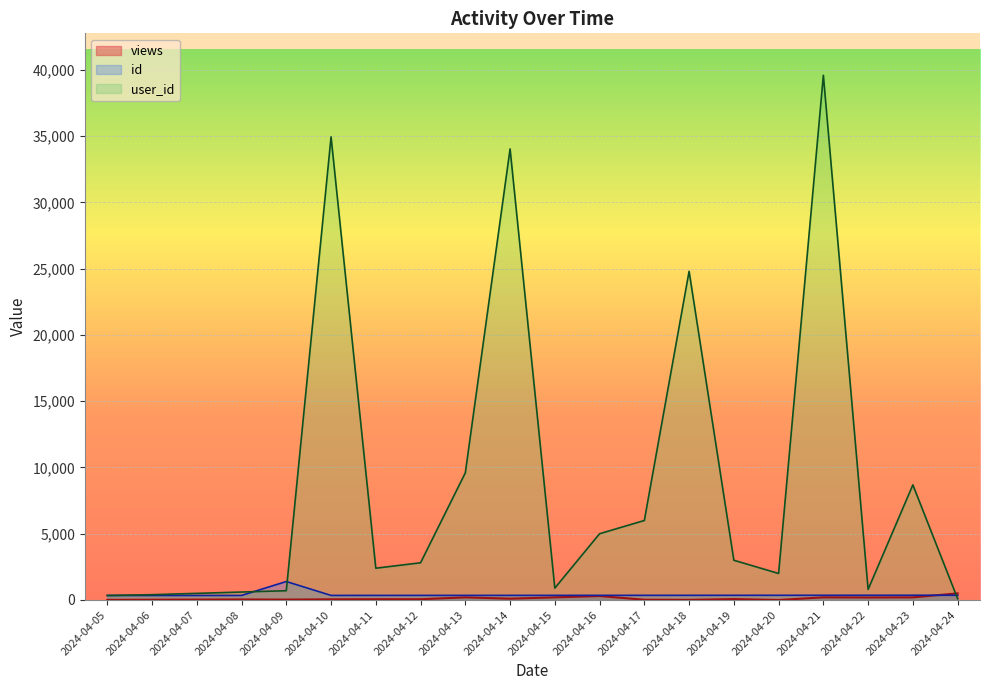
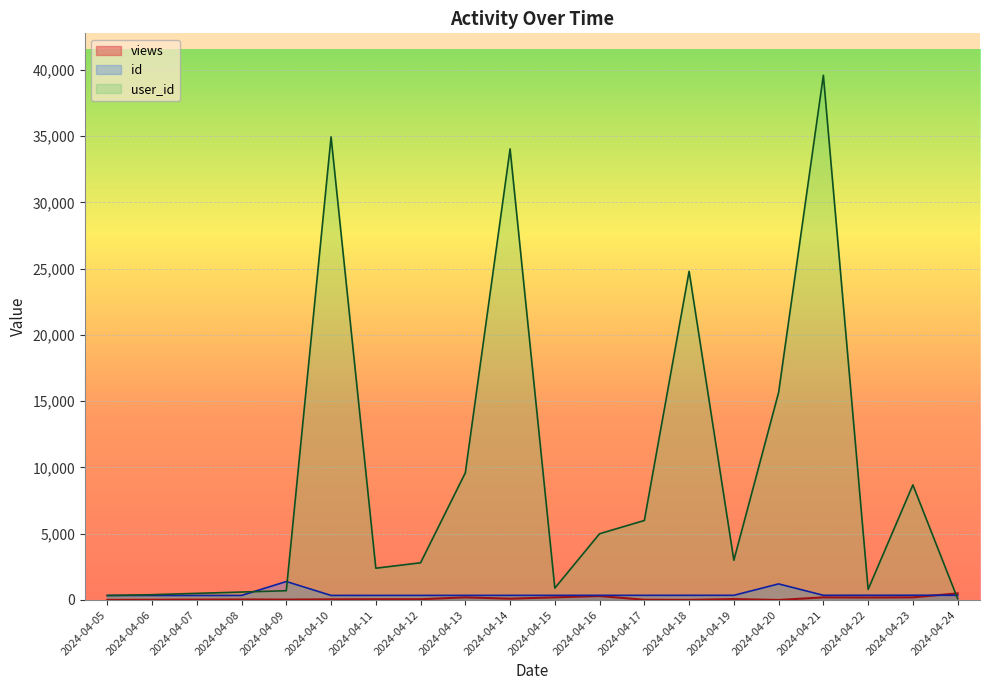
  {
    "views": {
      "2024-04-05": "0",
      "2024-04-06": "0",
      "2024-04-07": "0",
      "2024-04-08": "0",
      "2024-04-09": "0",
      "2024-04-10": "100",
      "2024-04-11": "100",
      "2024-04-12": "100",
      "2024-04-14": "100",
      "2024-04-17": "0",
      "2024-04-18": "0",
      "2024-04-19": "100",
      "2024-04-20": "0"
    },
    "id": {
      "2024-04-08": "300",
      "2024-04-09": "1,400",
      "2024-04-10": "300",
      "2024-04-11": "300",
      "2024-04-12": "300",
      "2024-04-14": "300",
      "2024-04-17": "400",
      "2024-04-18": "400",
      "2024-04-19": "400",
-     "2024-04-20": "400"
+     "2024-04-20": "1,200"
    },
    "user_id": {
      "2024-04-08": "600",
      "2024-04-09": "700",
      "2024-04-10": "34,900",
      "2024-04-11": "2,400",
      "2024-04-12": "2,800",
      "2024-04-13": "9,600",
      "2024-04-14": "34,000",
      "2024-04-15": "900",
      "2024-04-16": "5,000",
      "2024-04-17": "6,000",
      "2024-04-18": "24,800",
      "2024-04-19": "3,000",
-     "2024-04-20": "2,000",
+     "2024-04-20": "15,700",
      "2024-04-21": "39,600",
      "2024-04-22": "800",
      "2024-04-23": "8,700",
      "2024-04-24": "100"
    }
  }
